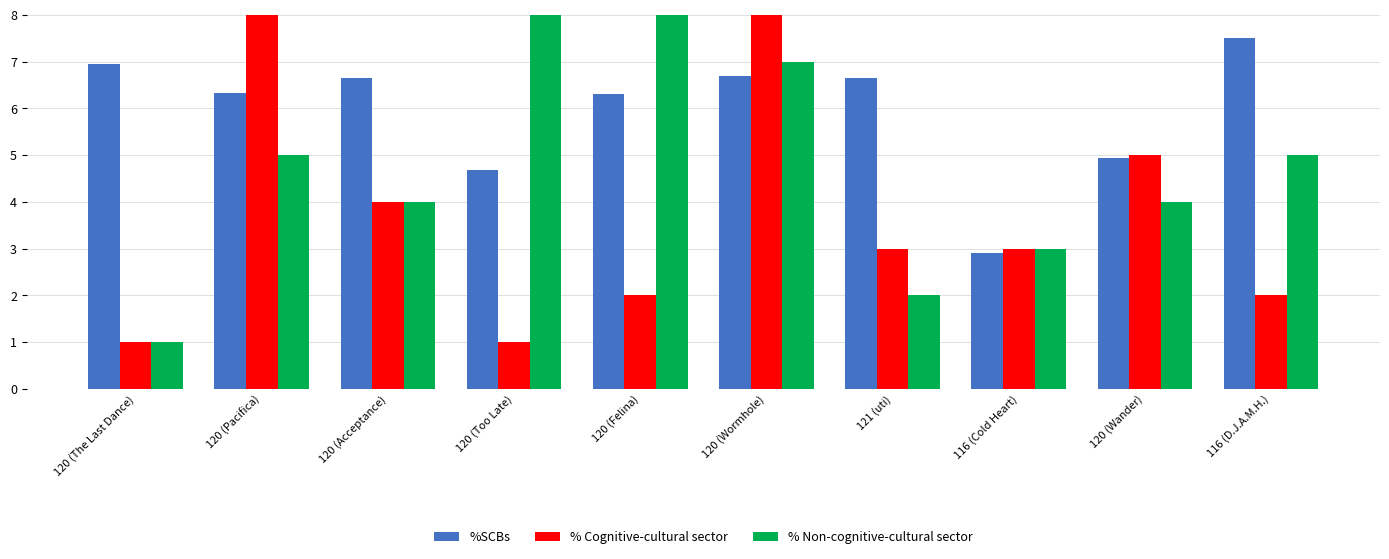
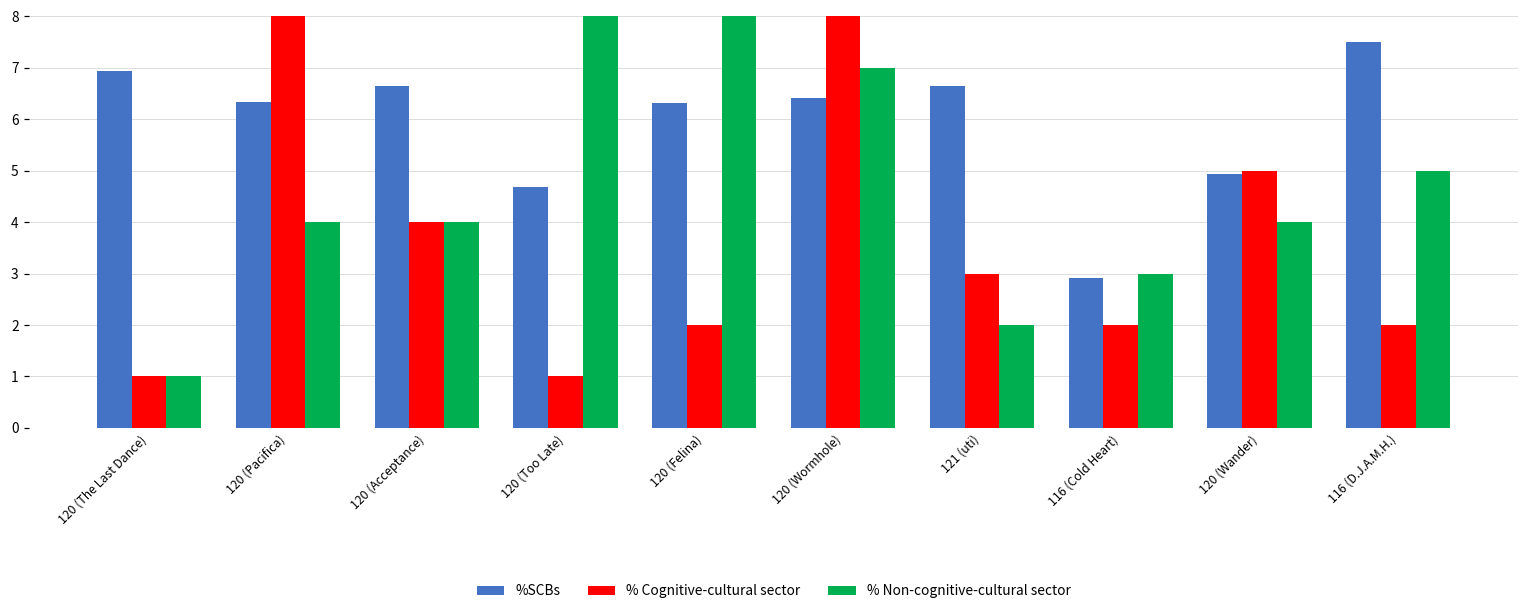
  {
    "%SCBs": {
      "120 (The Last Dance)": 6.9,
      "120 (Pacifica)": 6.3,
      "120 (Acceptance)": 6.7,
      "120 (Too Late)": 4.7,
      "120 (Felina)": 6.3,
-     "120 (Wormhole)": 6.7,
+     "120 (Wormhole)": 6.4,
      "121 (uti)": 6.6,
      "116 (Cold Heart)": 2.9,
      "120 (Wander)": 4.9,
      "116 (D.J.A.M.H.)": 7.5
    },
    "% Cognitive-cultural sector": {
      "120 (The Last Dance)": 1,
      "120 (Pacifica)": 8,
      "120 (Acceptance)": 4,
      "120 (Too Late)": 1,
      "120 (Felina)": 2,
      "121 (uti)": 3,
-     "116 (Cold Heart)": 3,
+     "116 (Cold Heart)": 2,
      "120 (Wander)": 5,
      "116 (D.J.A.M.H.)": 2
    },
    "% Non-cognitive-cultural sector": {
      "120 (The Last Dance)": 1,
-     "120 (Pacifica)": 5,
+     "120 (Pacifica)": 4,
      "120 (Acceptance)": 4,
      "120 (Wormhole)": 7,
      "121 (uti)": 2,
      "116 (Cold Heart)": 3,
      "120 (Wander)": 4,
      "116 (D.J.A.M.H.)": 5
    }
  }
